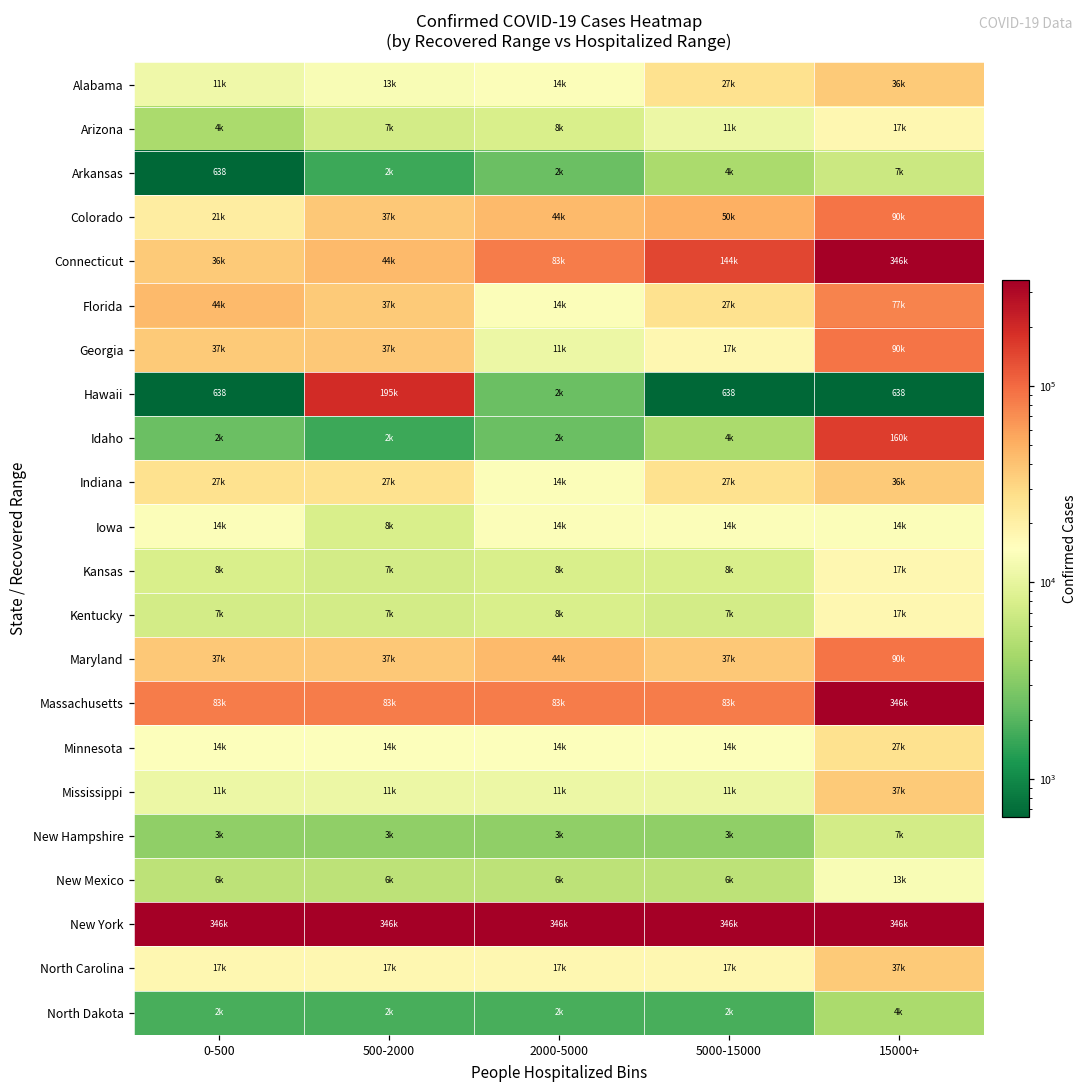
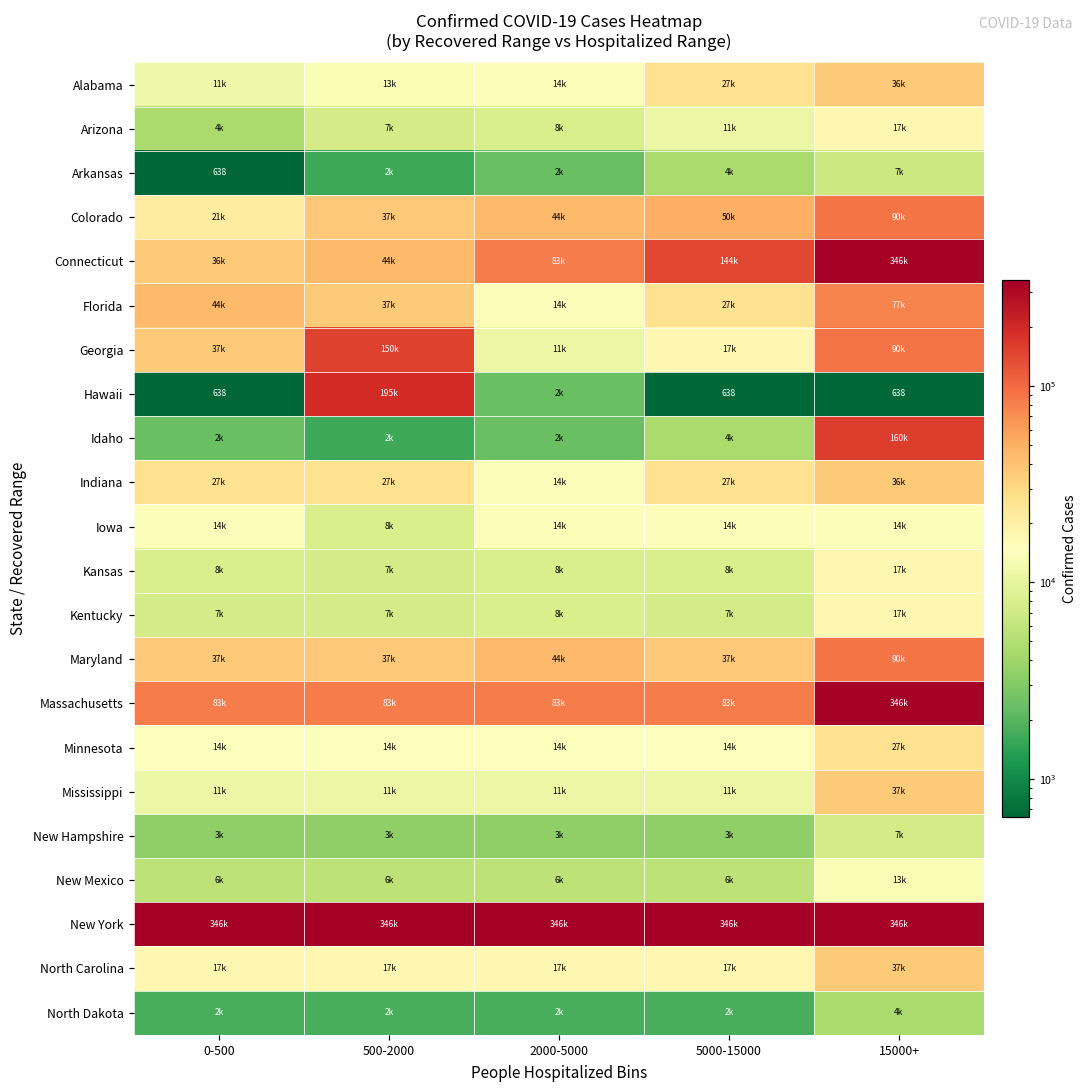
  {
    "Alabama": {
      "0-500": "11k",
      "500-2000": "13k",
      "2000-5000": "14k",
      "5000-15000": "27k",
      "15000+": "36k"
    },
    "Arizona": {
      "0-500": "4k",
      "500-2000": "7k",
      "2000-5000": "8k",
      "5000-15000": "11k",
      "15000+": "17k"
    },
    "Arkansas": {
      "0-500": "638",
      "500-2000": "2k",
      "2000-5000": "2k",
      "5000-15000": "4k",
      "15000+": "7k"
    },
    "Colorado": {
      "0-500": "21k",
      "500-2000": "37k",
      "2000-5000": "44k",
      "5000-15000": "50k",
      "15000+": "90k"
    },
    "Connecticut": {
      "0-500": "36k",
      "500-2000": "44k",
      "2000-5000": "83k",
      "5000-15000": "144k",
      "15000+": "346k"
    },
    "Florida": {
      "0-500": "44k",
      "500-2000": "37k",
      "2000-5000": "14k",
      "5000-15000": "27k",
      "15000+": "77k"
    },
    "Georgia": {
      "0-500": "37k",
-     "500-2000": "37k",
+     "500-2000": "150k",
      "2000-5000": "11k",
      "5000-15000": "17k",
      "15000+": "90k"
    },
    "Hawaii": {
      "0-500": "638",
      "500-2000": "195k",
      "2000-5000": "2k",
      "5000-15000": "638",
      "15000+": "638"
    },
    "Idaho": {
      "0-500": "2k",
      "500-2000": "2k",
      "2000-5000": "2k",
      "5000-15000": "4k",
      "15000+": "160k"
    },
    "Indiana": {
      "0-500": "27k",
      "500-2000": "27k",
      "2000-5000": "14k",
      "5000-15000": "27k",
      "15000+": "36k"
    },
    "Iowa": {
      "0-500": "14k",
      "500-2000": "8k",
      "2000-5000": "14k",
      "5000-15000": "14k",
      "15000+": "14k"
    },
    "Kansas": {
      "0-500": "8k",
      "500-2000": "7k",
      "2000-5000": "8k",
      "5000-15000": "8k",
      "15000+": "17k"
    },
    "Kentucky": {
      "0-500": "7k",
      "500-2000": "7k",
      "2000-5000": "8k",
      "5000-15000": "7k",
      "15000+": "17k"
    },
    "Maryland": {
      "0-500": "37k",
      "500-2000": "37k",
      "2000-5000": "44k",
      "5000-15000": "37k",
      "15000+": "90k"
    },
    "Massachusetts": {
      "0-500": "83k",
      "500-2000": "83k",
      "2000-5000": "83k",
      "5000-15000": "83k",
      "15000+": "346k"
    },
    "Minnesota": {
      "0-500": "14k",
      "500-2000": "14k",
      "2000-5000": "14k",
      "5000-15000": "14k",
      "15000+": "27k"
    },
    "Mississippi": {
      "0-500": "11k",
      "500-2000": "11k",
      "2000-5000": "11k",
      "5000-15000": "11k",
      "15000+": "37k"
    },
    "New Hampshire": {
      "0-500": "3k",
      "500-2000": "3k",
      "2000-5000": "3k",
      "5000-15000": "3k",
      "15000+": "7k"
    },
    "New Mexico": {
      "0-500": "6k",
      "500-2000": "6k",
      "2000-5000": "6k",
      "5000-15000": "6k",
      "15000+": "13k"
    },
    "New York": {
      "0-500": "346k",
      "500-2000": "346k",
      "2000-5000": "346k",
      "5000-15000": "346k",
      "15000+": "346k"
    },
    "North Carolina": {
      "0-500": "17k",
      "500-2000": "17k",
      "2000-5000": "17k",
      "5000-15000": "17k",
      "15000+": "37k"
    },
    "North Dakota": {
      "0-500": "2k",
      "500-2000": "2k",
      "2000-5000": "2k",
      "5000-15000": "2k",
      "15000+": "4k"
    }
  }
